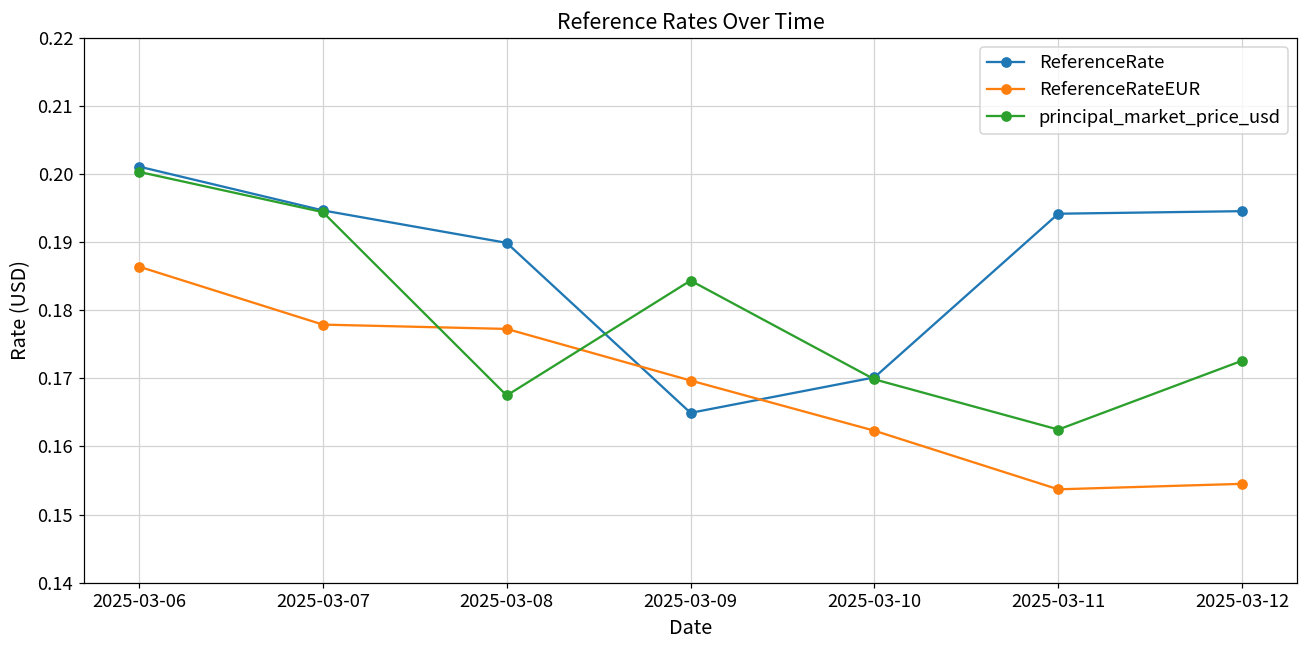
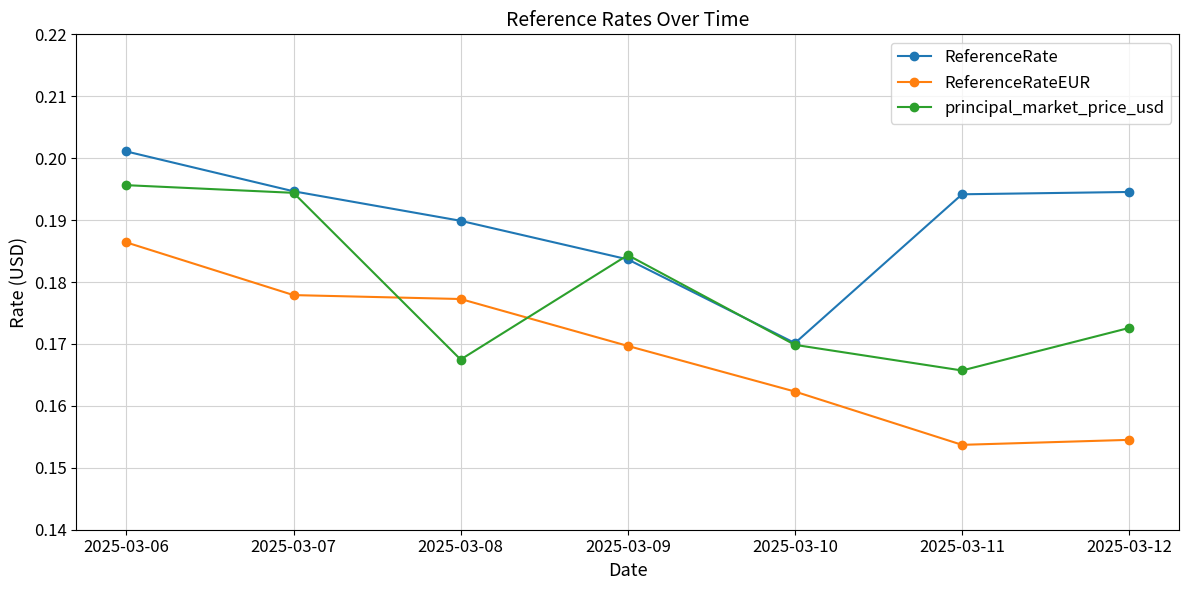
  {
    "ReferenceRate": {
      "2025-03-06": 0.201,
      "2025-03-08": 0.190,
-     "2025-03-09": 0.165,
+     "2025-03-09": 0.184,
      "2025-03-11": 0.194,
      "2025-03-12": 0.195
    },
    "ReferenceRateEUR": {
      "2025-03-06": 0.186,
      "2025-03-07": 0.178,
      "2025-03-08": 0.177,
      "2025-03-09": 0.170,
      "2025-03-10": 0.162,
      "2025-03-11": 0.154,
      "2025-03-12": 0.155
    },
    "principal_market_price_usd": {
-     "2025-03-06": 0.200,
+     "2025-03-06": 0.196,
      "2025-03-08": 0.167,
      "2025-03-09": 0.184,
-     "2025-03-11": 0.162,
+     "2025-03-11": 0.166,
      "2025-03-12": 0.173
    }
  }
